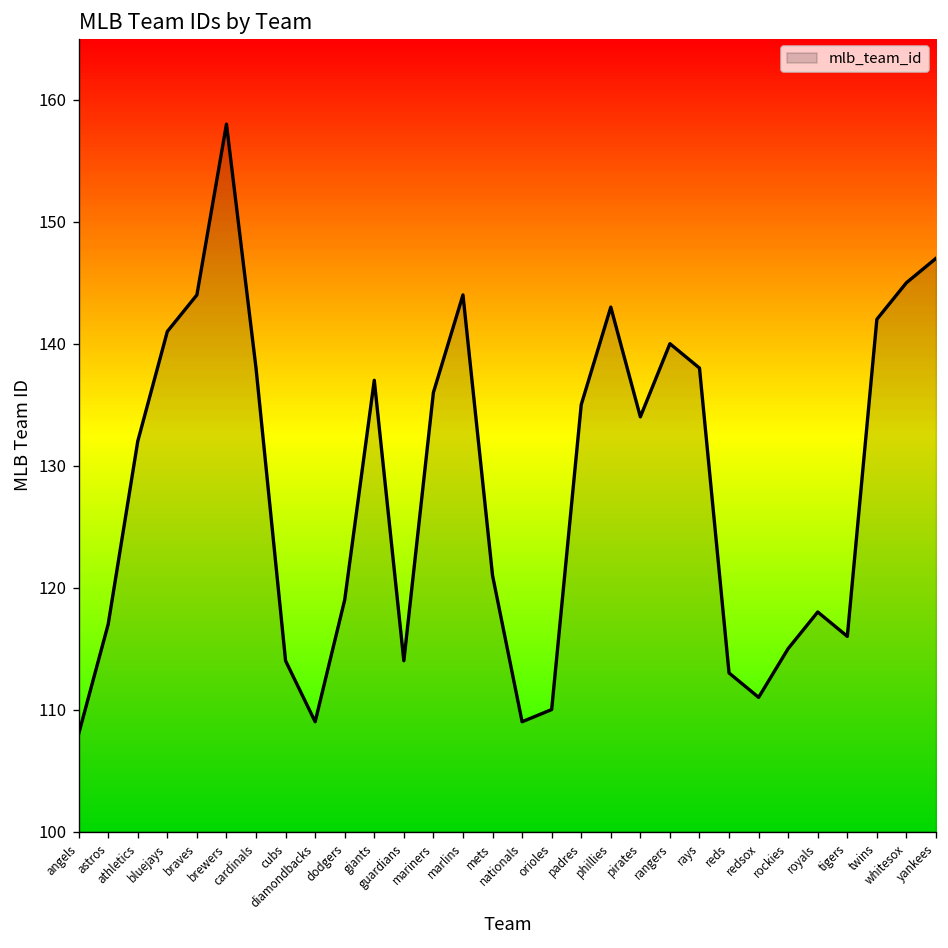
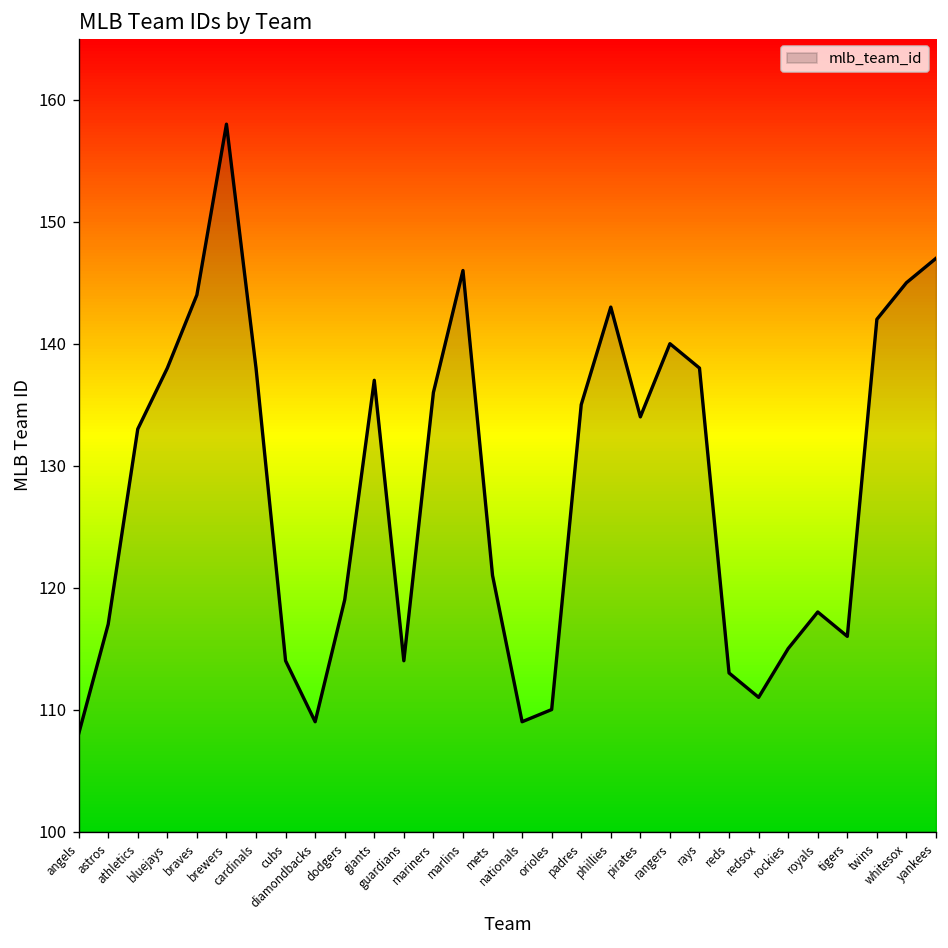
  {
    "angels": 108,
    "astros": 117,
-   "athletics": 132,
-   "bluejays": 141,
+   "athletics": 133,
+   "bluejays": 138,
    "braves": 144,
    "brewers": 158,
    "cardinals": 138,
    "cubs": 114,
    "diamondbacks": 109,
    "dodgers": 119,
    "giants": 137,
    "guardians": 114,
    "mariners": 136,
-   "marlins": 144,
+   "marlins": 146,
    "mets": 121,
    "nationals": 109,
    "orioles": 110,
    "padres": 135,
    "phillies": 143,
    "pirates": 134,
    "rangers": 140,
    "rays": 138,
    "reds": 113,
    "redsox": 111,
    "rockies": 115,
    "royals": 118,
    "tigers": 116,
    "twins": 142,
    "whitesox": 145,
    "yankees": 147
  }
